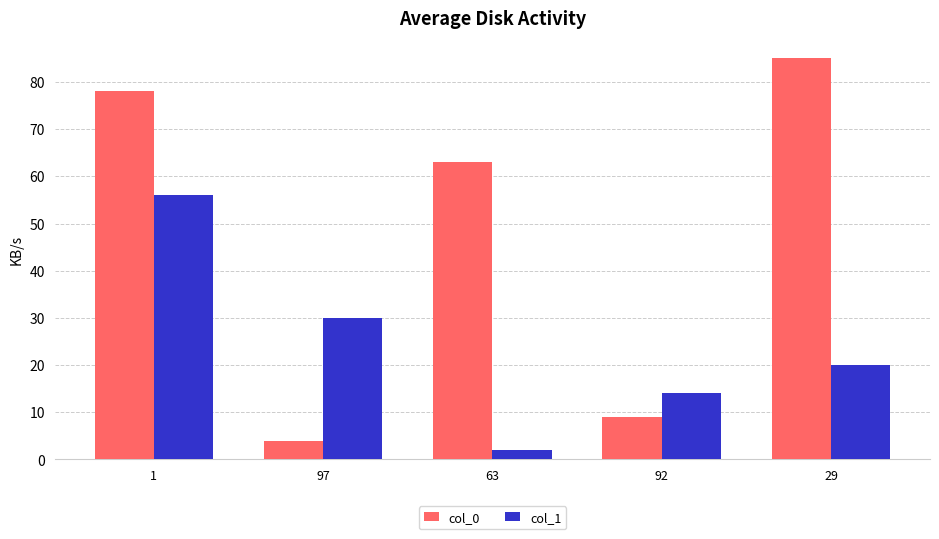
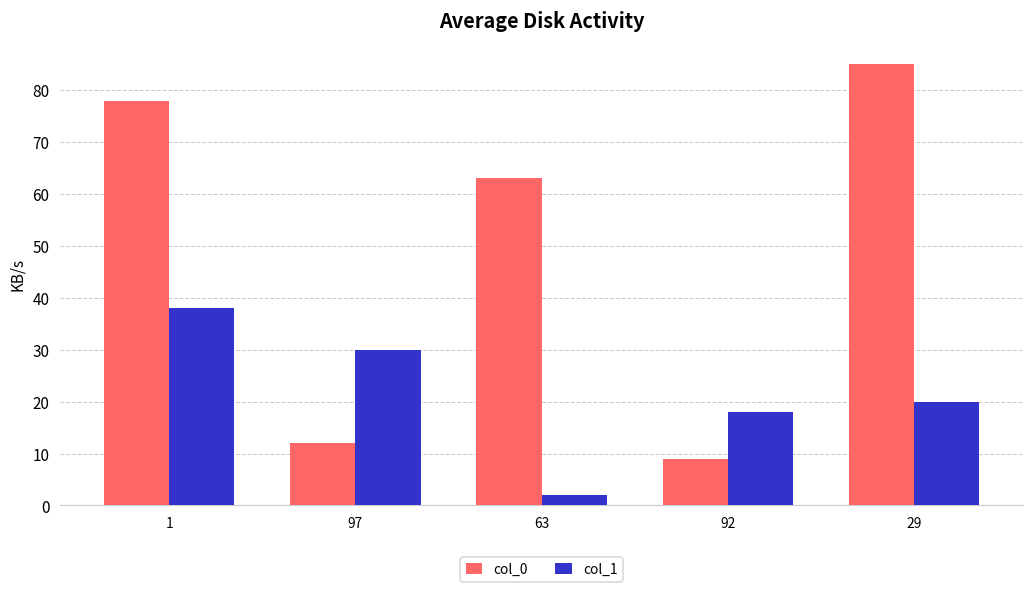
  {
    "col_0": {
      "1": 78,
-     "97": 4,
+     "97": 12,
      "63": 63,
      "92": 9,
      "29": 85
    },
    "col_1": {
-     "1": 56,
+     "1": 38,
      "97": 30,
      "63": 2,
-     "92": 14,
+     "92": 18,
      "29": 20
    }
  }
